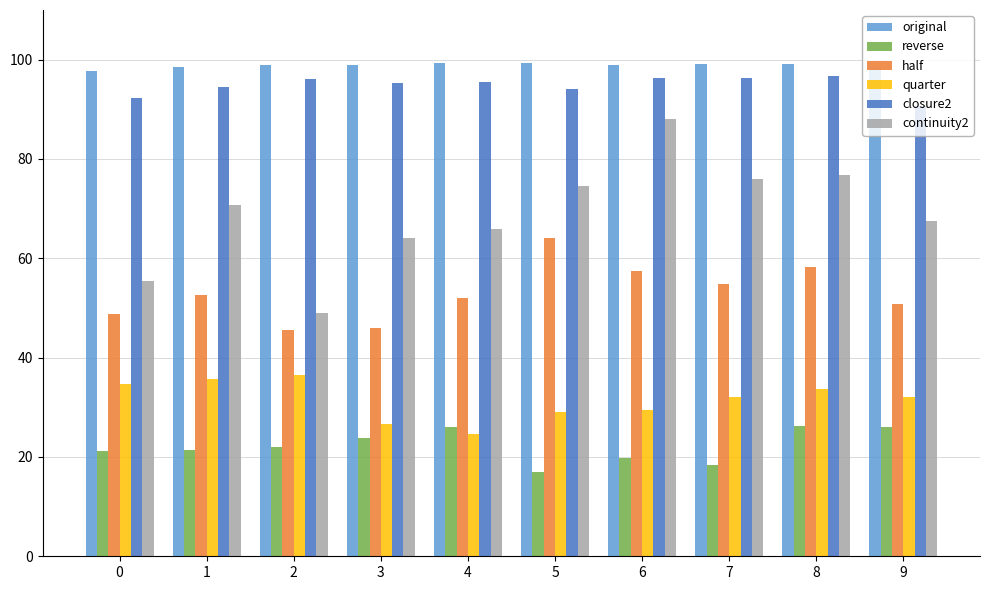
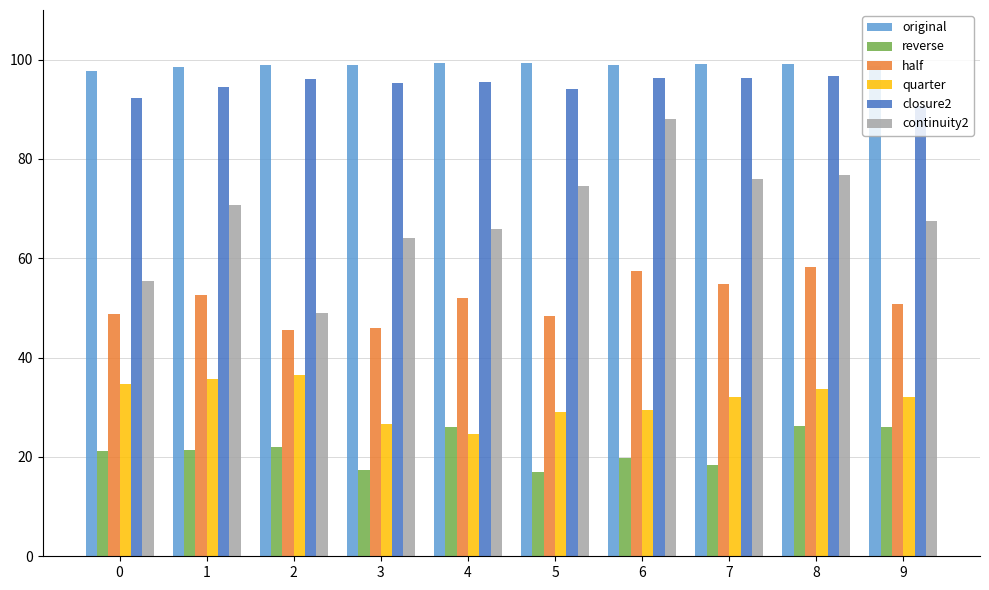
  {
    "reverse": {
      "0": 21,
      "1": 21,
      "2": 22,
-     "3": 24,
+     "3": 17,
      "4": 26,
      "5": 17,
      "6": 20,
      "7": 18,
      "8": 26,
      "9": 26
    },
    "half": {
      "0": 49,
      "1": 53,
      "2": 46,
      "3": 46,
      "4": 52,
-     "5": 64,
+     "5": 48,
      "6": 58,
      "7": 55,
      "8": 58,
      "9": 51
    },
    "quarter": {
      "0": 35,
      "1": 36,
      "2": 36,
      "3": 27,
      "4": 25,
      "5": 29,
      "6": 30,
      "7": 32,
      "8": 34,
      "9": 32
    },
    "continuity2": {
      "0": 55,
      "1": 71,
      "2": 49,
      "3": 64,
      "4": 66,
      "5": 75,
      "6": 88,
      "7": 76,
      "8": 77,
      "9": 68
    }
  }
